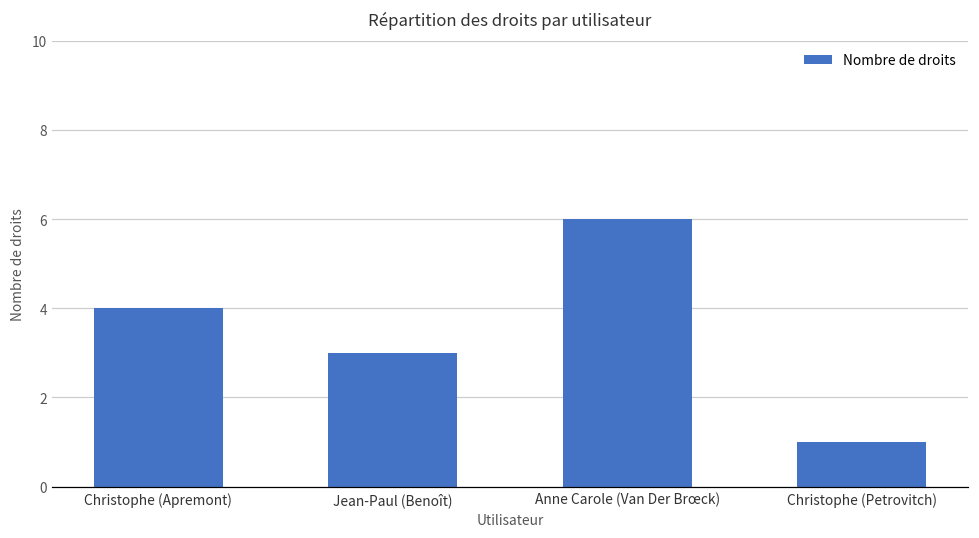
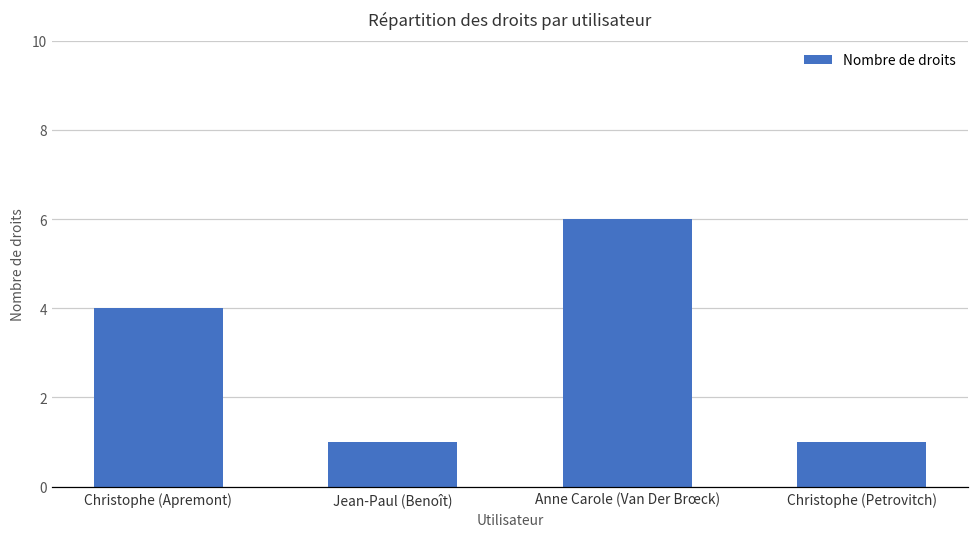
  {
    "Christophe (Apremont)": 4,
-   "Jean-Paul (Benoît)": 3,
+   "Jean-Paul (Benoît)": 1,
    "Anne Carole (Van Der Brœck)": 6,
    "Christophe (Petrovitch)": 1
  }
